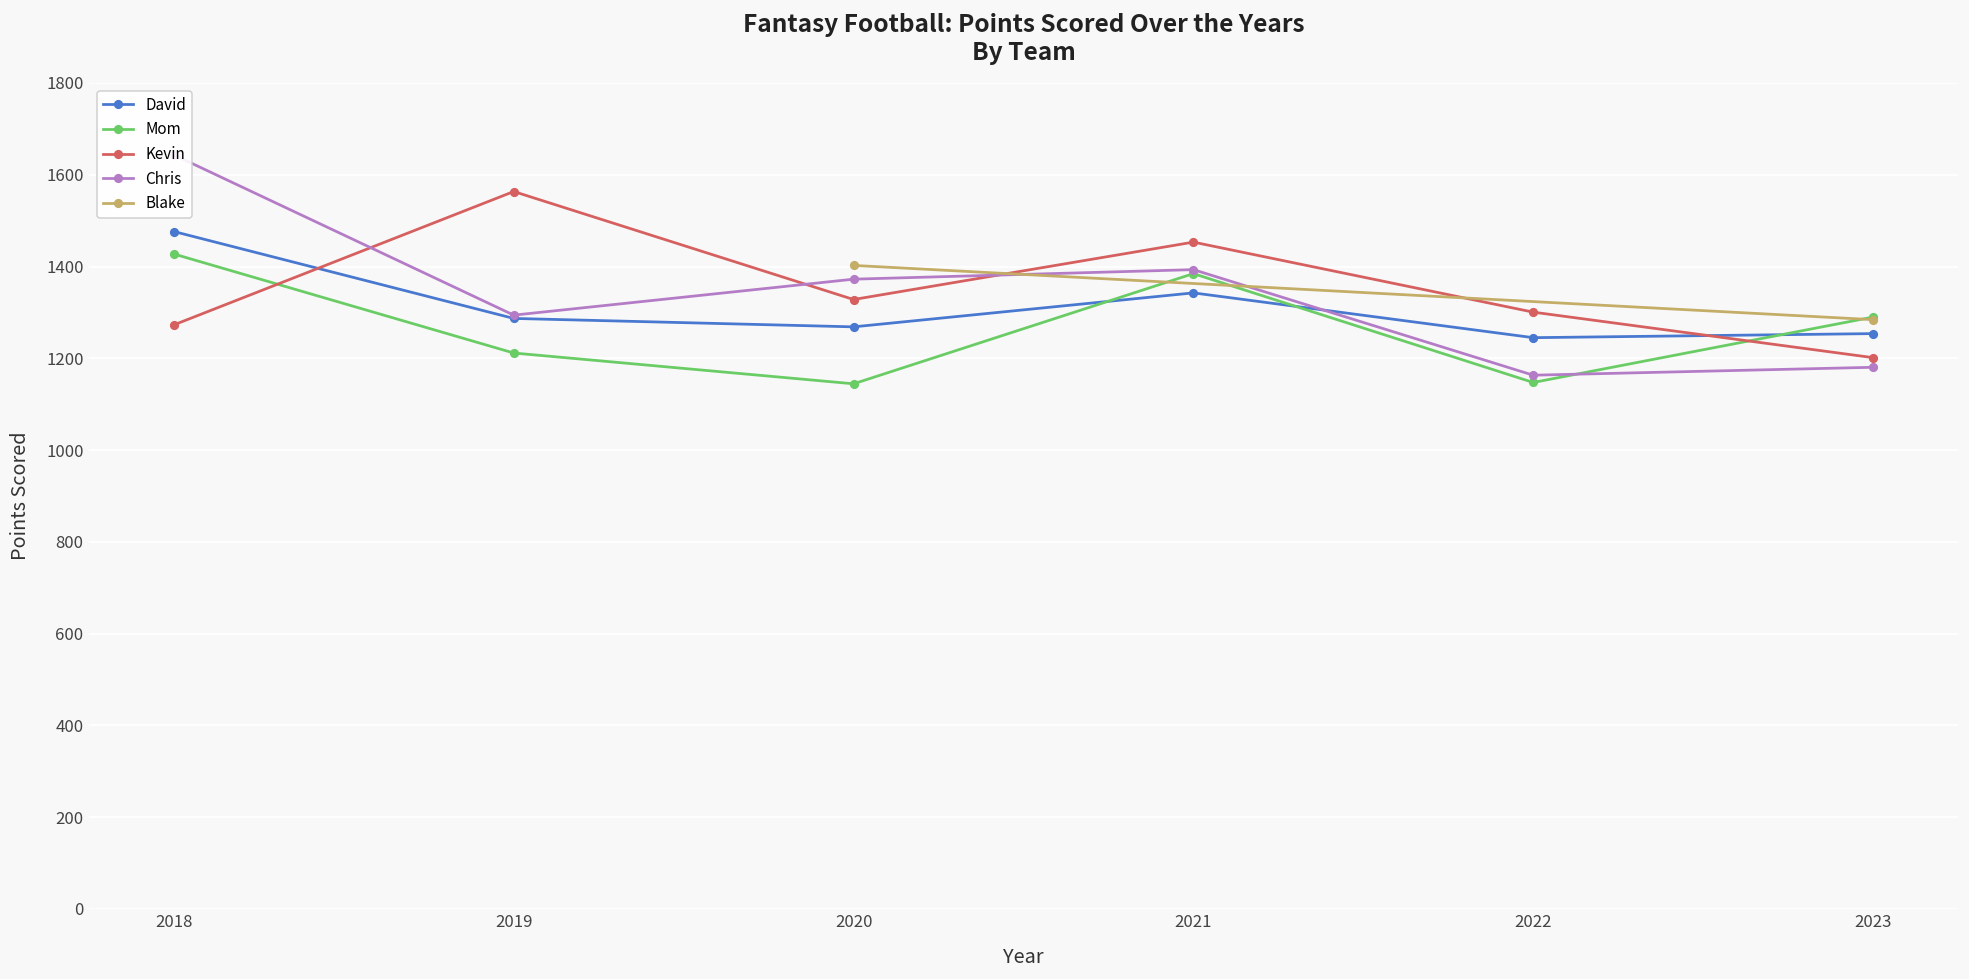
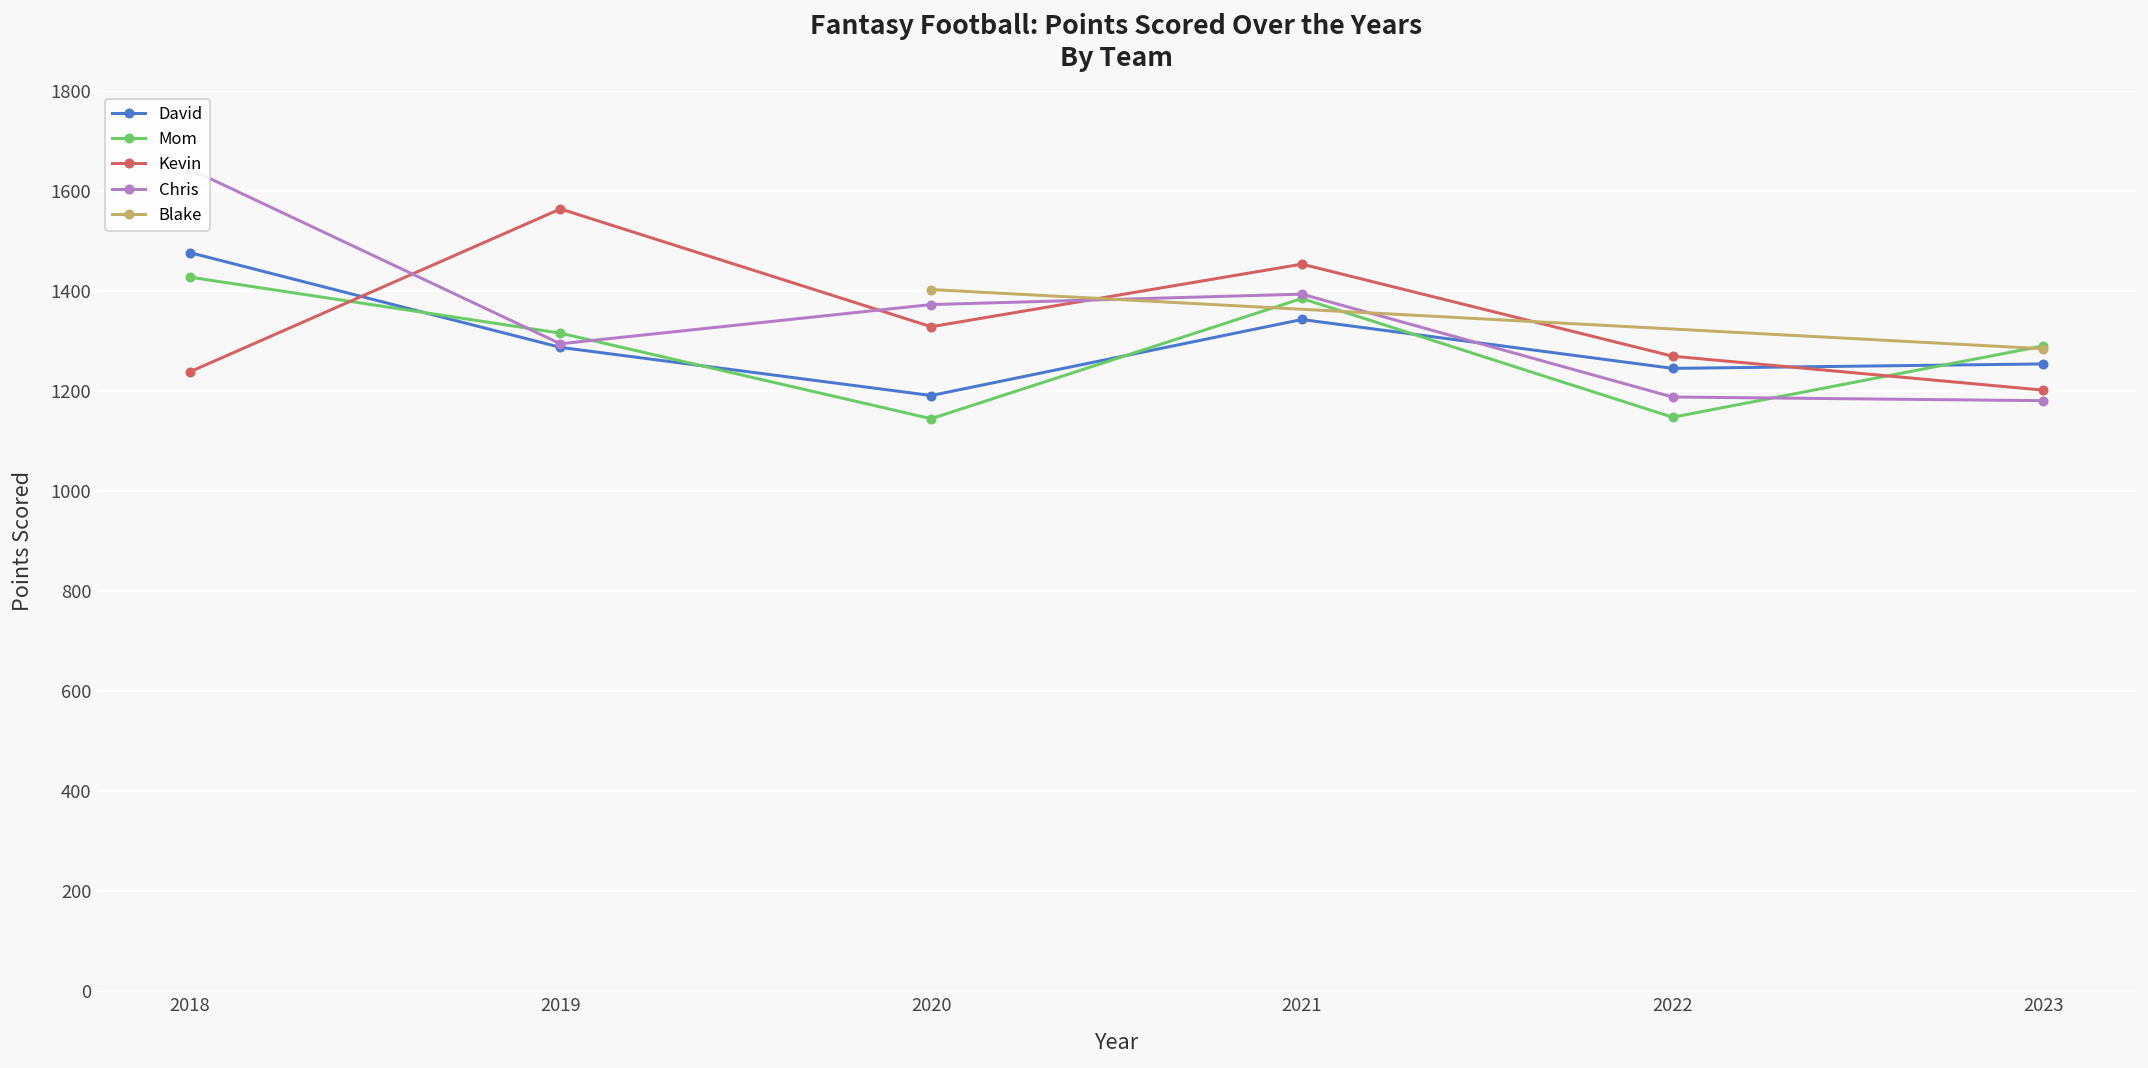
  {
    "David": {
      "2018": 1480,
      "2019": 1290,
-     "2020": 1270,
+     "2020": 1190,
      "2021": 1340,
      "2022": 1240,
      "2023": 1250
    },
    "Mom": {
      "2018": 1430,
-     "2019": 1210,
+     "2019": 1320,
      "2020": 1140,
      "2021": 1380,
      "2022": 1150
    },
    "Kevin": {
-     "2018": 1270,
+     "2018": 1240,
      "2019": 1560,
      "2020": 1330,
      "2021": 1450,
-     "2022": 1300,
+     "2022": 1270,
      "2023": 1200
    },
    "Chris": {
      "2019": 1290,
      "2020": 1370,
      "2021": 1390,
-     "2022": 1160,
+     "2022": 1190,
      "2023": 1180
    },
    "Blake": {
      "2020": 1400
    }
  }
